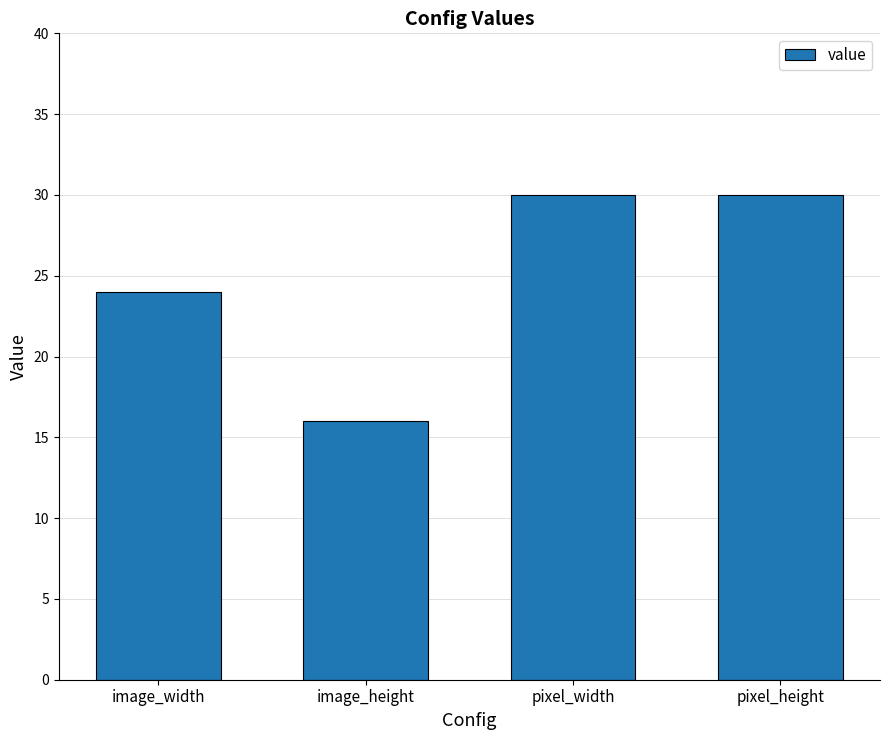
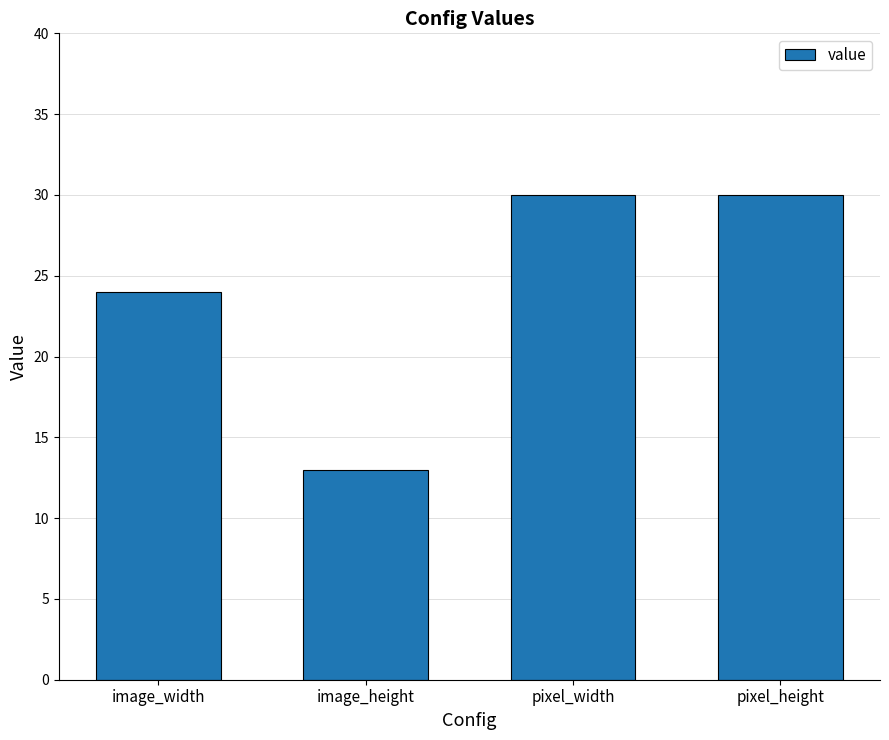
  {
    "image_width": 24,
-   "image_height": 16,
+   "image_height": 13,
    "pixel_width": 30,
    "pixel_height": 30
  }
